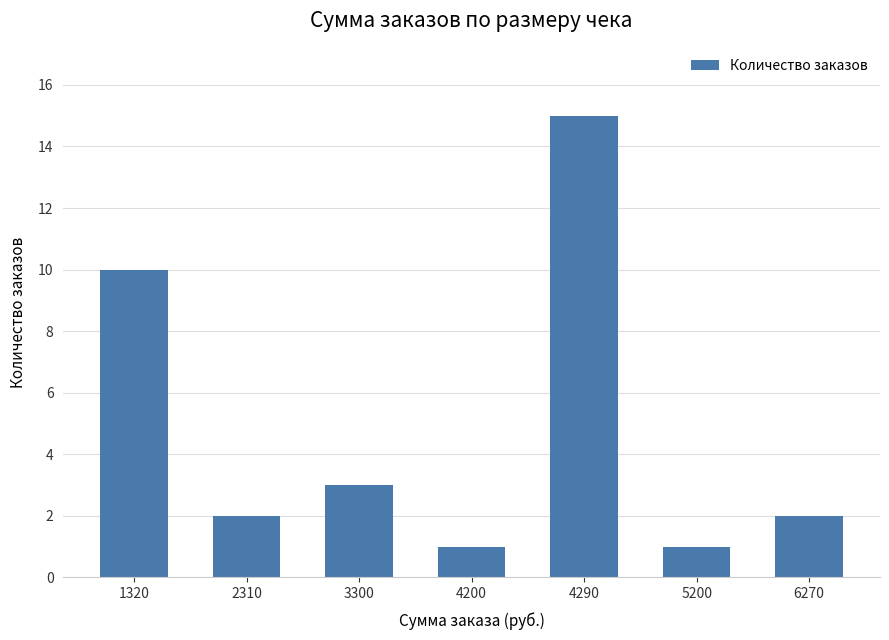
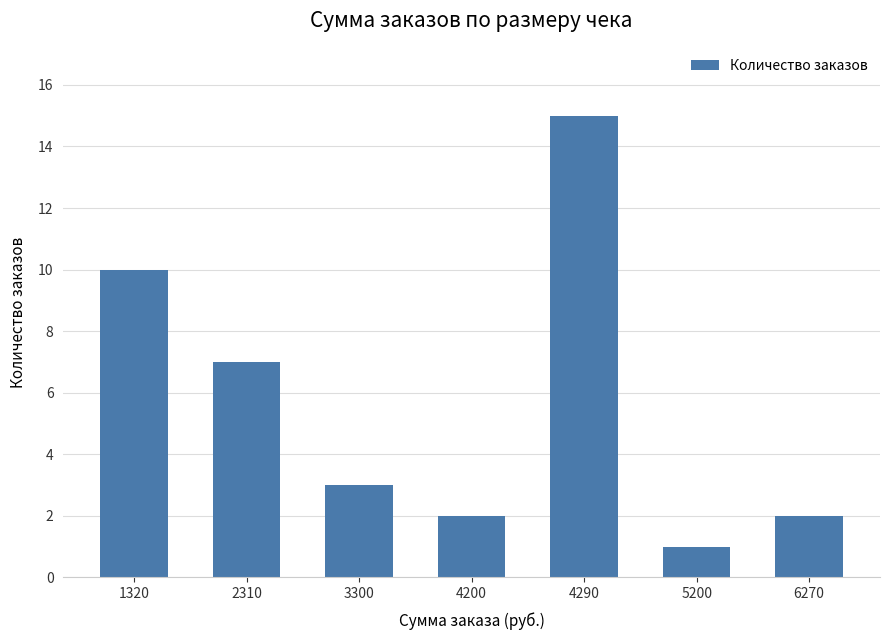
  {
    "1320": 10,
-   "2310": 2,
+   "2310": 7,
    "3300": 3,
-   "4200": 1,
+   "4200": 2,
    "4290": 15,
    "5200": 1,
    "6270": 2
  }
